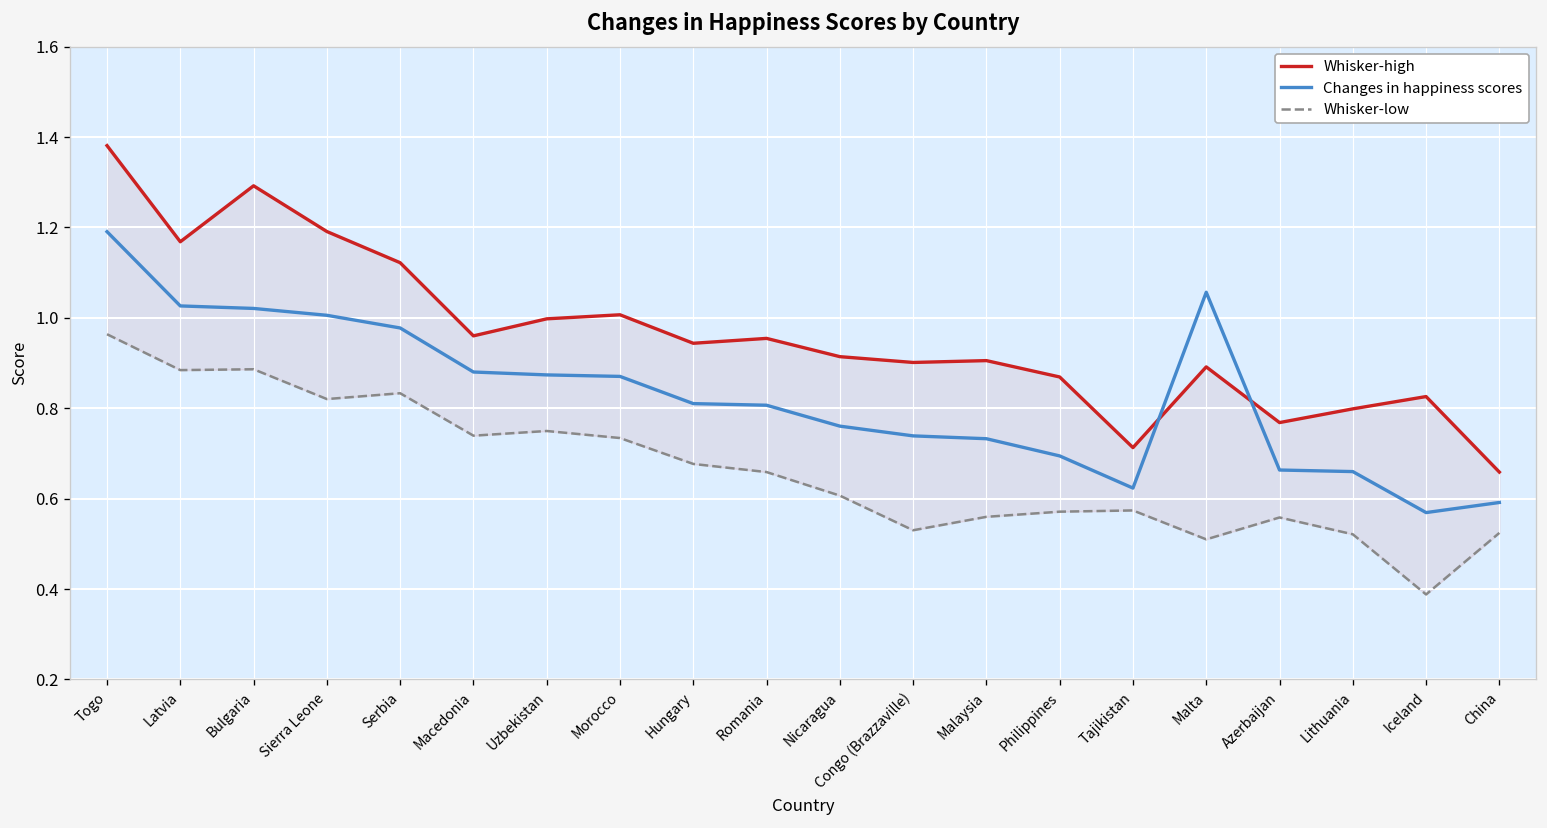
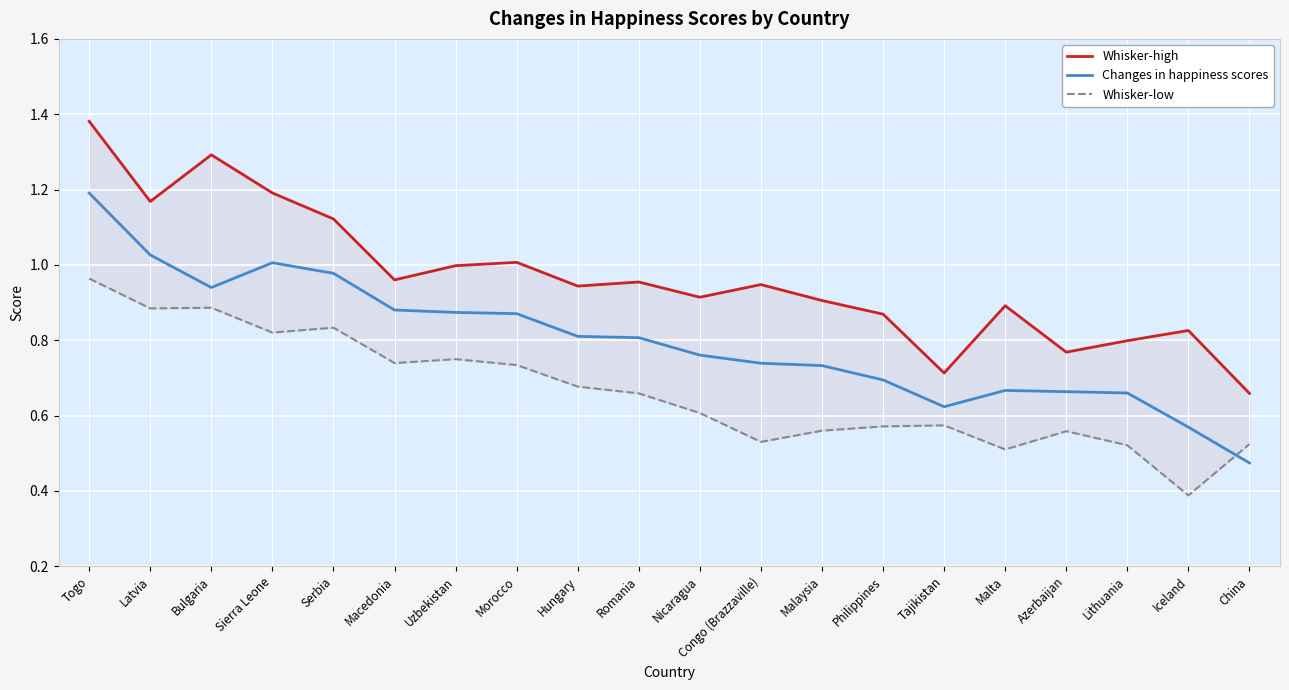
  {
    "Whisker-high": {
      "Togo": 1.38,
      "Latvia": 1.17,
      "Bulgaria": 1.29,
      "Sierra Leone": 1.19,
      "Serbia": 1.12,
      "Macedonia": 0.96,
      "Uzbekistan": 1.00,
      "Morocco": 1.01,
      "Hungary": 0.94,
      "Romania": 0.95,
      "Nicaragua": 0.91,
-     "Congo (Brazzaville)": 0.90,
+     "Congo (Brazzaville)": 0.95,
      "Malaysia": 0.91,
      "Philippines": 0.87,
      "Tajikistan": 0.71,
      "Malta": 0.89,
      "Azerbaijan": 0.77,
      "Lithuania": 0.80,
      "Iceland": 0.83,
      "China": 0.66
    },
    "Changes in happiness scores": {
      "Togo": 1.19,
      "Latvia": 1.03,
-     "Bulgaria": 1.02,
+     "Bulgaria": 0.94,
      "Sierra Leone": 1.01,
      "Serbia": 0.98,
      "Macedonia": 0.88,
      "Uzbekistan": 0.87,
      "Morocco": 0.87,
      "Hungary": 0.81,
      "Romania": 0.81,
      "Nicaragua": 0.76,
      "Congo (Brazzaville)": 0.74,
      "Malaysia": 0.73,
      "Philippines": 0.69,
      "Tajikistan": 0.62,
-     "Malta": 1.06,
+     "Malta": 0.67,
      "Azerbaijan": 0.66,
      "Lithuania": 0.66,
      "Iceland": 0.57,
-     "China": 0.59
+     "China": 0.47
    },
    "Whisker-low": {
      "Togo": 0.96,
      "Latvia": 0.88,
      "Bulgaria": 0.89,
      "Sierra Leone": 0.82,
      "Serbia": 0.83,
      "Macedonia": 0.74,
      "Uzbekistan": 0.75,
      "Morocco": 0.73,
      "Hungary": 0.68,
      "Romania": 0.66,
      "Nicaragua": 0.61,
      "Congo (Brazzaville)": 0.53,
      "Malaysia": 0.56,
      "Philippines": 0.57,
      "Tajikistan": 0.57,
      "Malta": 0.51,
      "Azerbaijan": 0.56,
      "Lithuania": 0.52,
      "Iceland": 0.39,
      "China": 0.52
    }
  }
